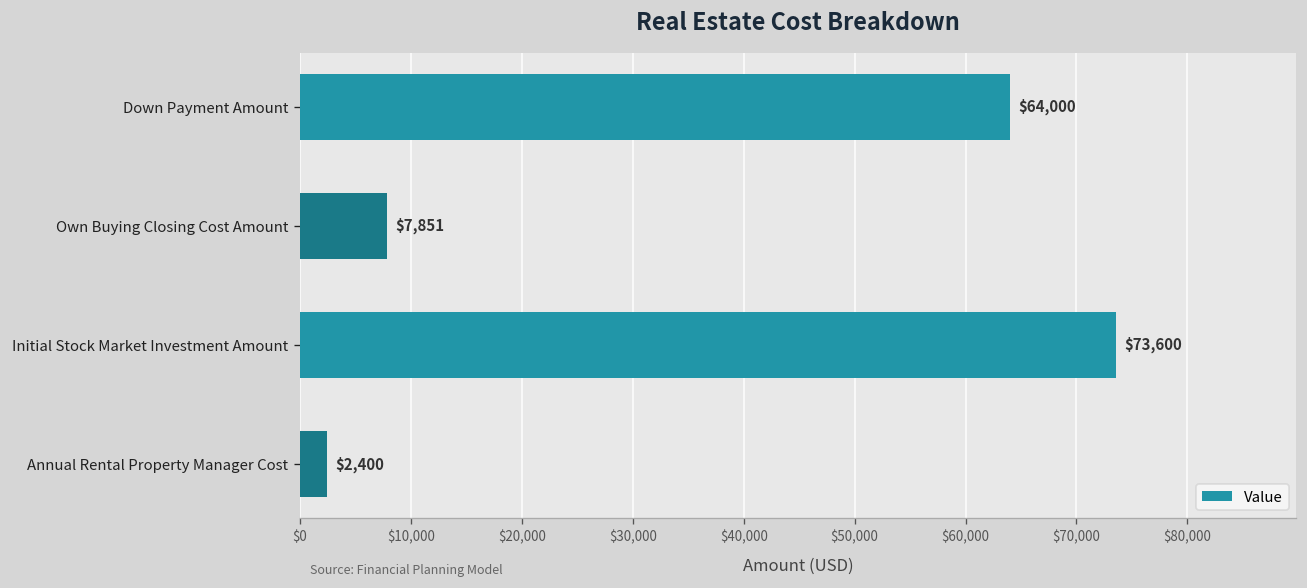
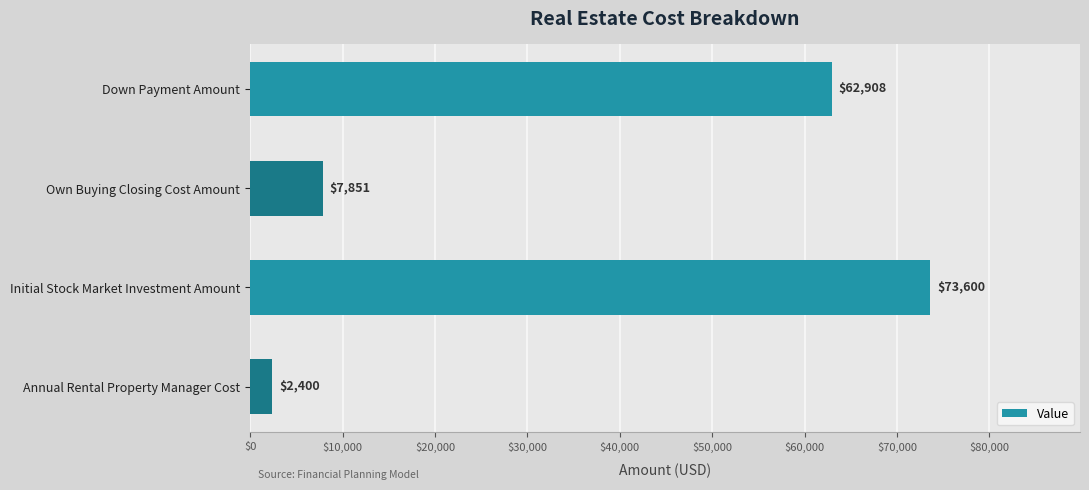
  {
-   "Down Payment Amount": "$64,000",
+   "Down Payment Amount": "$62,908",
    "Own Buying Closing Cost Amount": "$7,851",
    "Initial Stock Market Investment Amount": "$73,600",
    "Annual Rental Property Manager Cost": "$2,400"
  }
